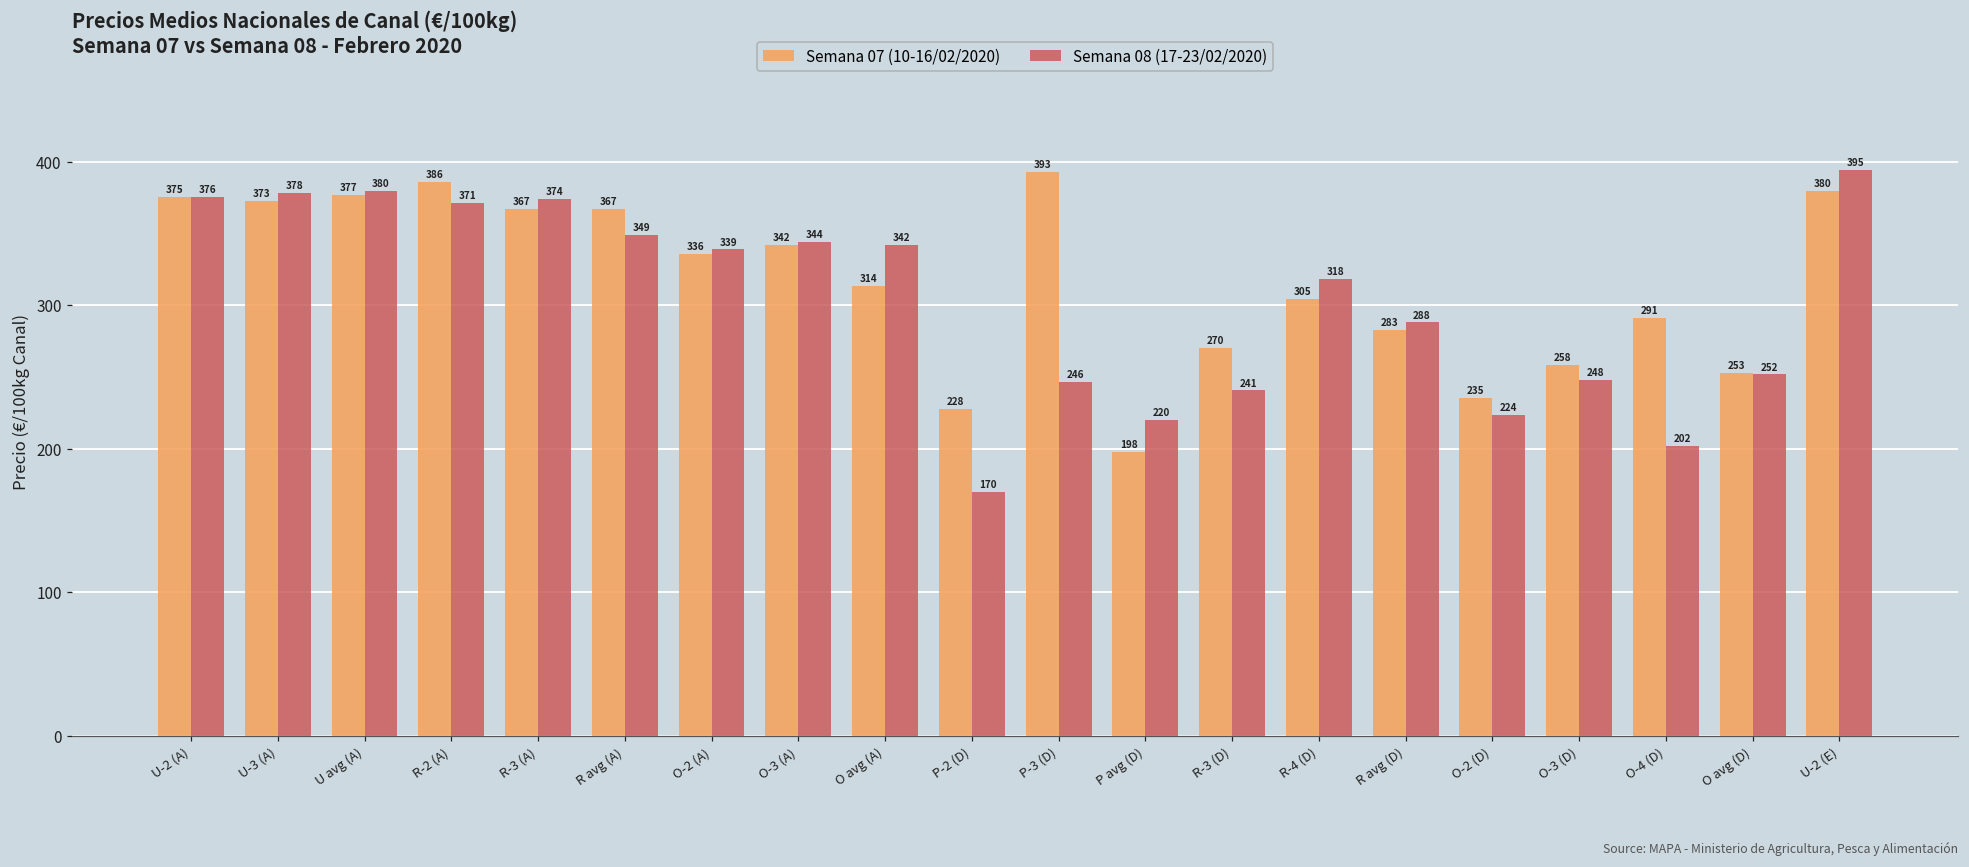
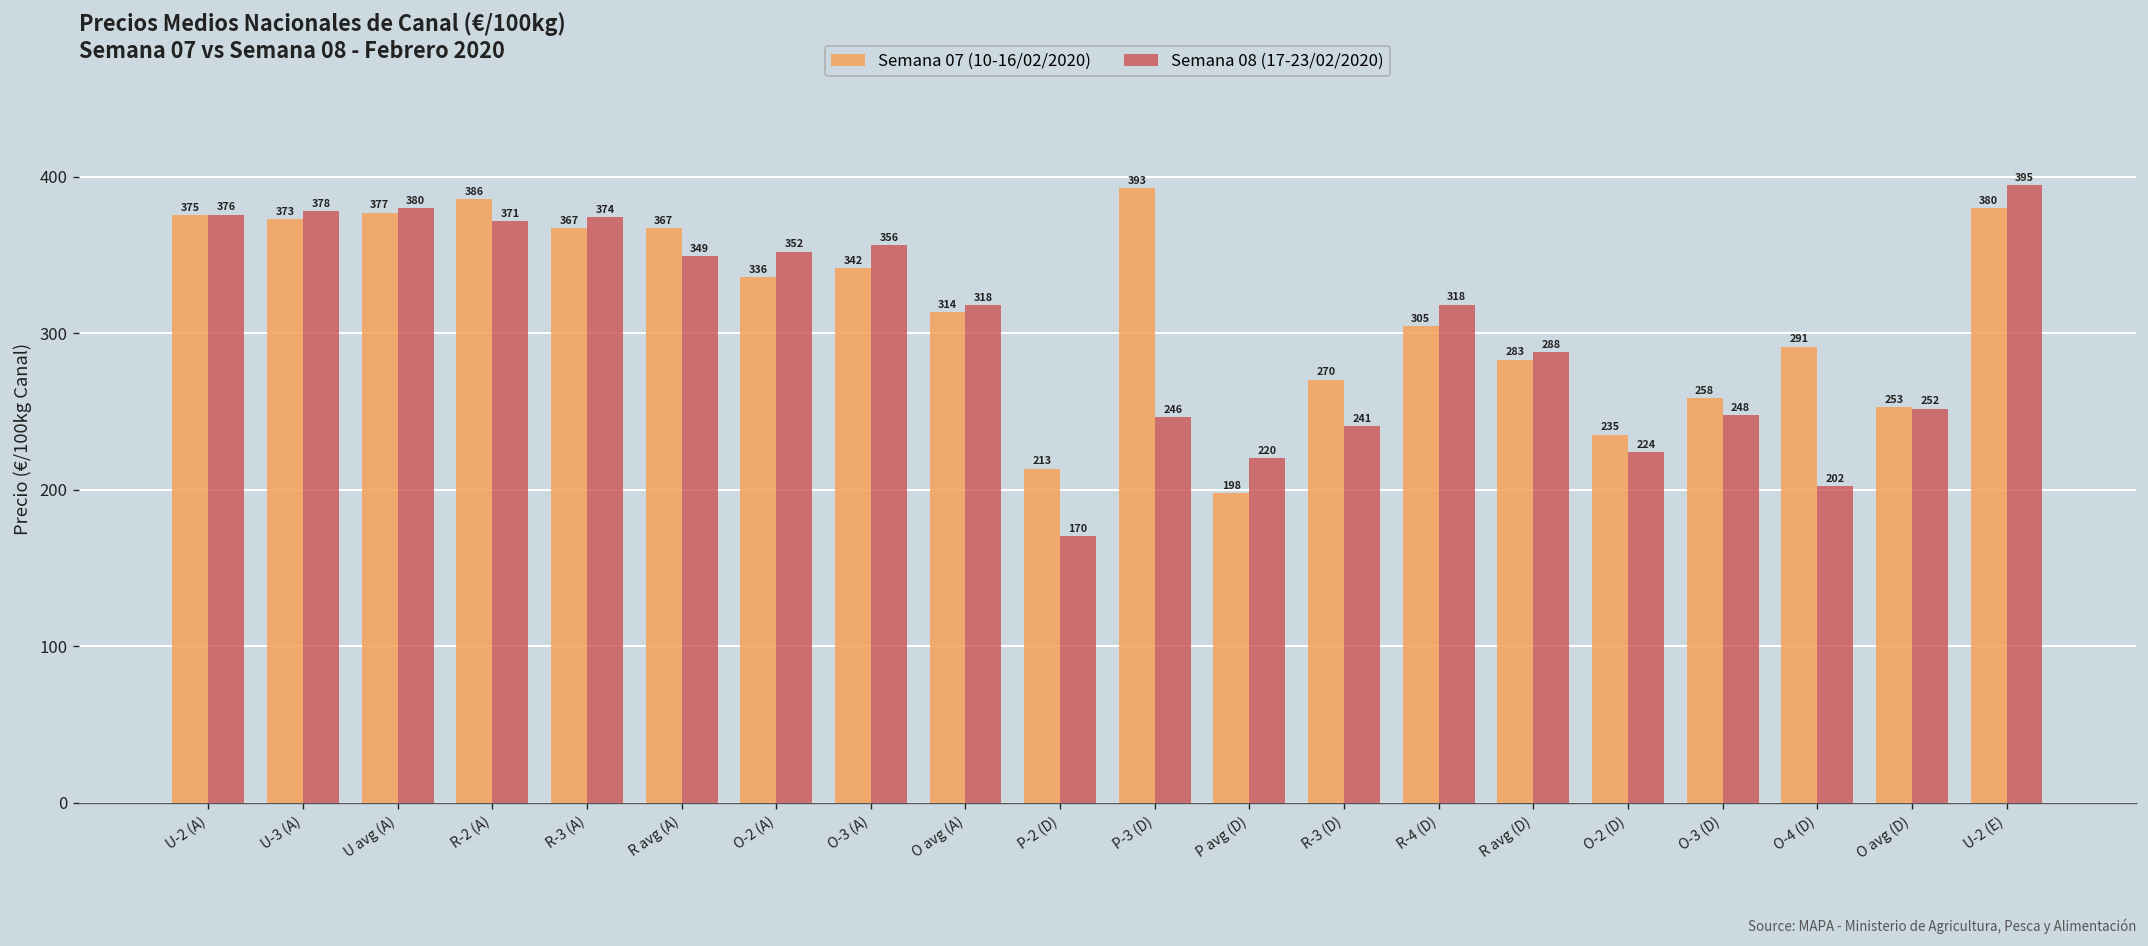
  {
    "Semana 07 (10-16/02/2020)": {
      "U-2 (A)": 375,
      "U-3 (A)": 373,
      "U avg (A)": 377,
      "R-2 (A)": 386,
      "R-3 (A)": 367,
      "R avg (A)": 367,
      "O-2 (A)": 336,
      "O-3 (A)": 342,
      "O avg (A)": 314,
-     "P-2 (D)": 228,
+     "P-2 (D)": 213,
      "P-3 (D)": 393,
      "P avg (D)": 198,
      "R-3 (D)": 270,
      "R-4 (D)": 305,
      "R avg (D)": 283,
      "O-2 (D)": 235,
      "O-3 (D)": 258,
      "O-4 (D)": 291,
      "O avg (D)": 253,
      "U-2 (E)": 380
    },
    "Semana 08 (17-23/02/2020)": {
      "U-2 (A)": 376,
      "U-3 (A)": 378,
      "U avg (A)": 380,
      "R-2 (A)": 371,
      "R-3 (A)": 374,
      "R avg (A)": 349,
-     "O-2 (A)": 339,
-     "O-3 (A)": 344,
-     "O avg (A)": 342,
+     "O-2 (A)": 352,
+     "O-3 (A)": 356,
+     "O avg (A)": 318,
      "P-2 (D)": 170,
      "P-3 (D)": 246,
      "P avg (D)": 220,
      "R-3 (D)": 241,
      "R-4 (D)": 318,
      "R avg (D)": 288,
      "O-2 (D)": 224,
      "O-3 (D)": 248,
      "O-4 (D)": 202,
      "O avg (D)": 252,
      "U-2 (E)": 395
    }
  }
